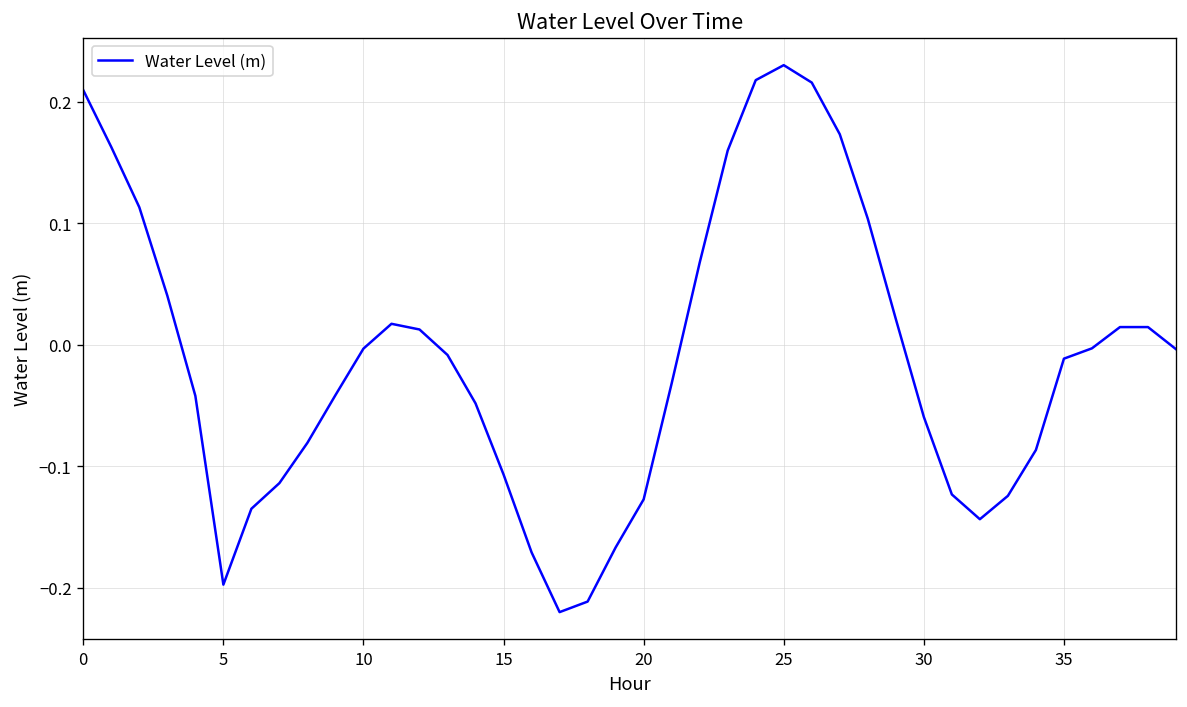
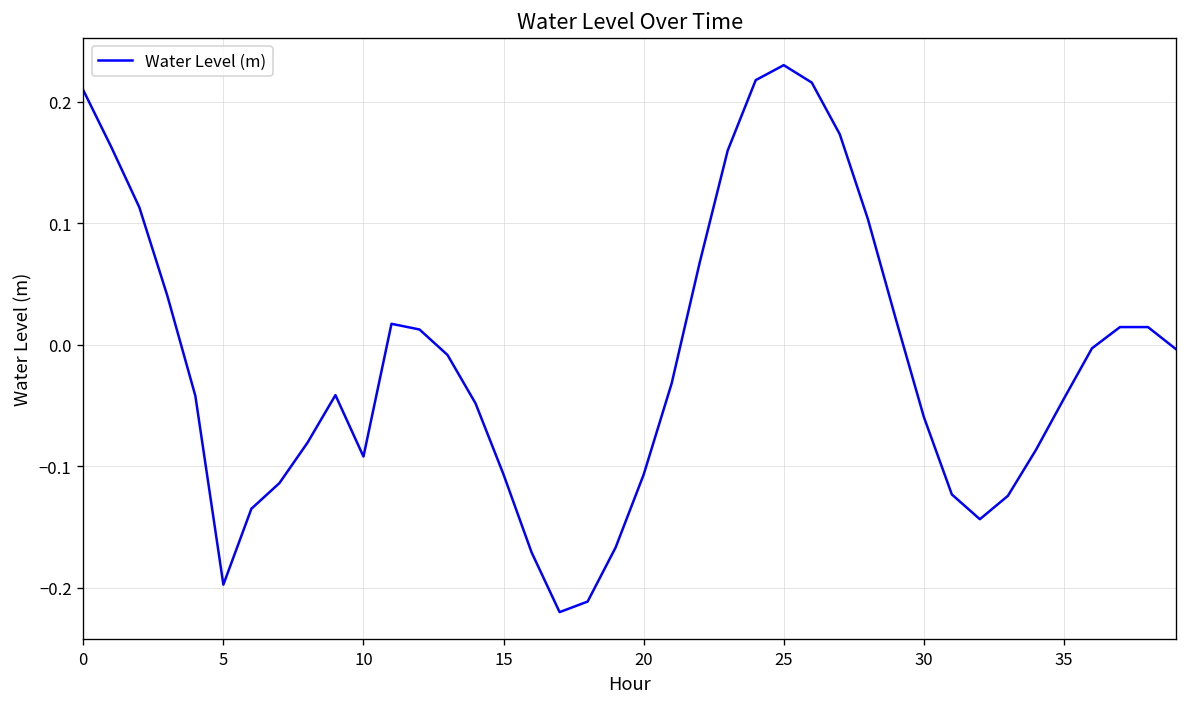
  {
    "0": 0.209,
    "5": -0.198,
-   "10": -0.003,
+   "10": -0.092,
    "15": -0.107,
-   "20": -0.127,
+   "20": -0.107,
    "25": 0.230,
    "30": -0.060,
-   "35": -0.012
+   "35": -0.045
  }
